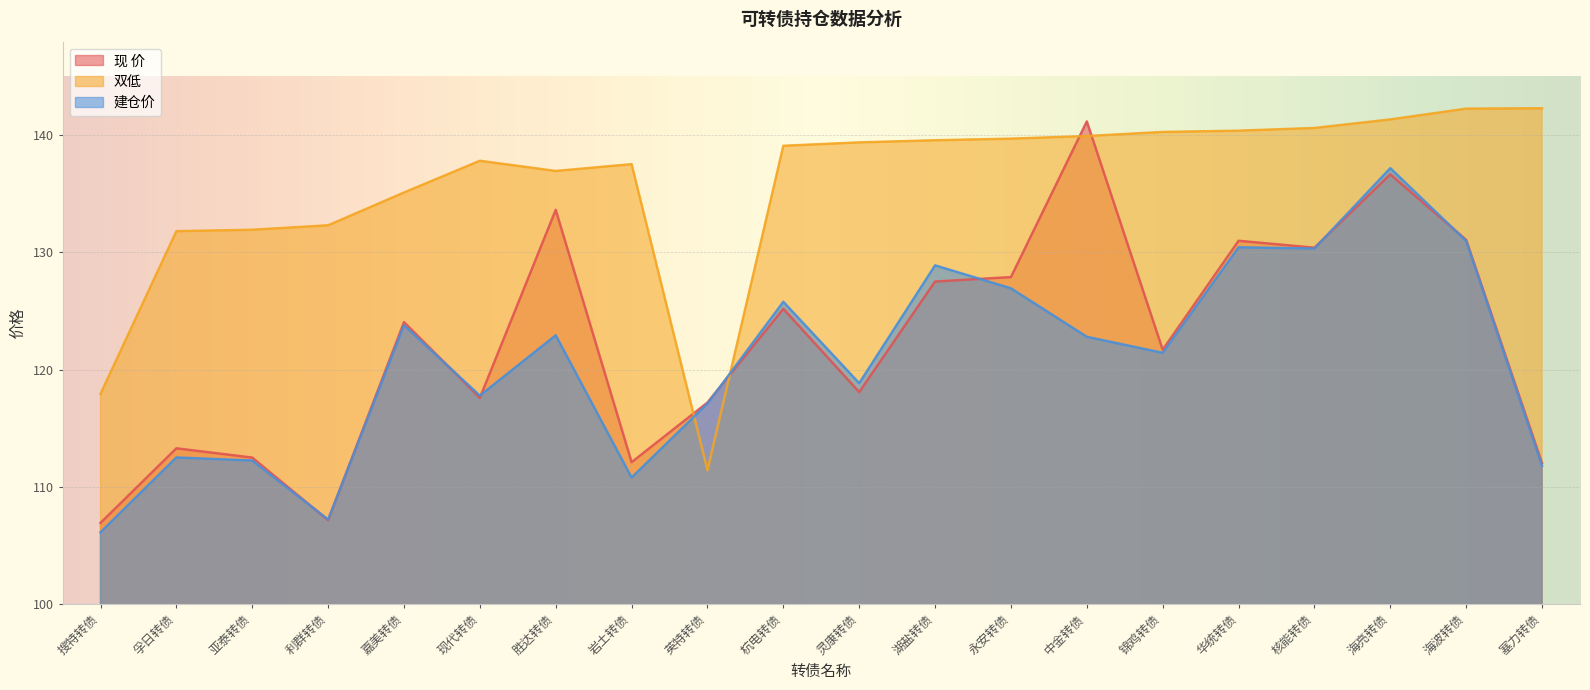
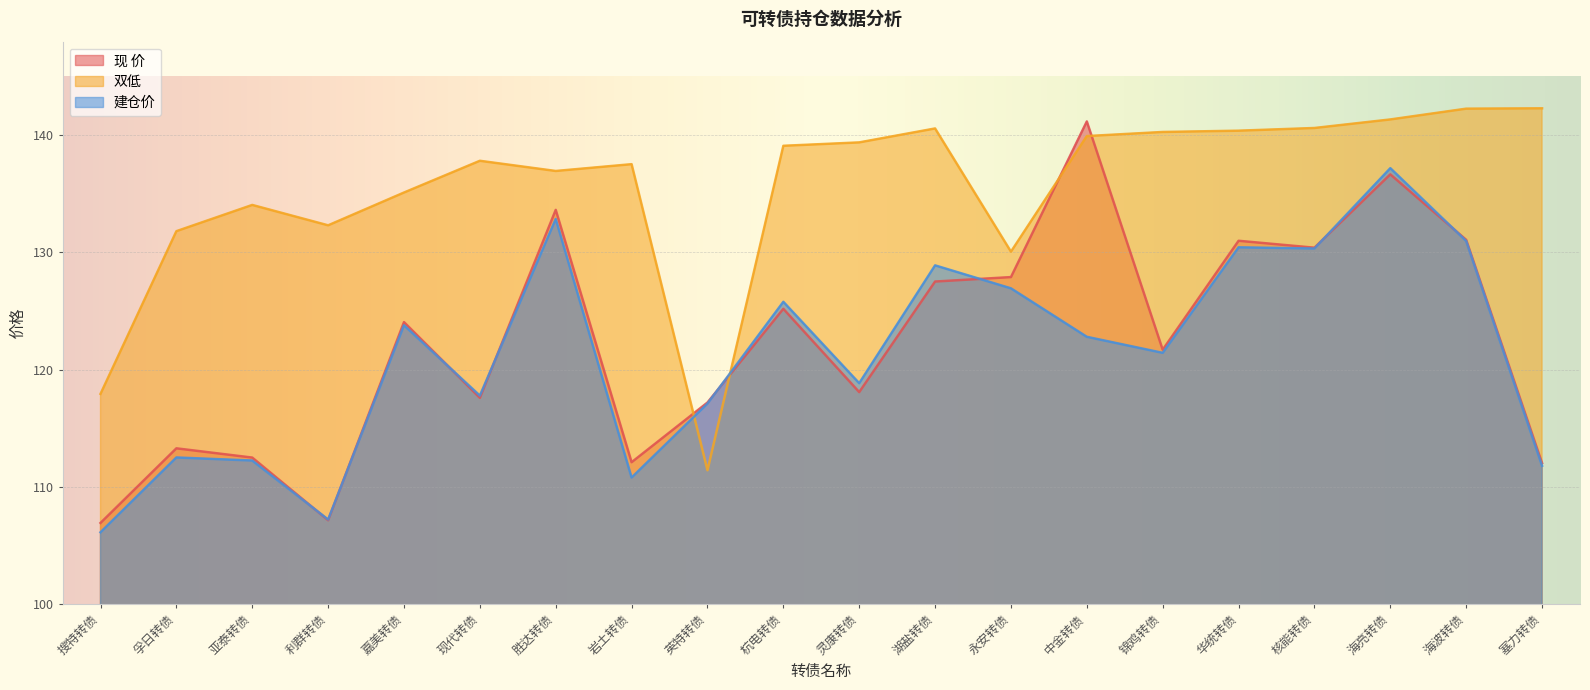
  {
    "现 价": {
      "搜特转债": 106.9,
      "孚日转债": 113.3,
      "亚泰转债": 112.5,
      "嘉美转债": 124.1,
      "胜达转债": 133.6,
      "岩土转债": 112.1,
      "杭电转债": 125.2,
      "灵康转债": 118.1,
      "湖盐转债": 127.5,
      "永安转债": 127.9,
      "中金转债": 141.2,
      "锦鸡转债": 121.7,
      "华统转债": 131.0,
      "海亮转债": 136.7,
      "塞力转债": 112.0
    },
    "双低": {
      "搜特转债": 117.9,
      "孚日转债": 131.8,
-     "亚泰转债": 131.9,
+     "亚泰转债": 134.1,
      "利群转债": 132.3,
      "嘉美转债": 135.1,
      "现代转债": 137.8,
      "胜达转债": 137.0,
      "岩土转债": 137.5,
      "英特转债": 111.4,
      "杭电转债": 139.1,
      "灵康转债": 139.4,
-     "湖盐转债": 139.6,
-     "永安转债": 139.7,
+     "湖盐转债": 140.6,
+     "永安转债": 130.1,
      "中金转债": 139.9,
      "锦鸡转债": 140.3,
      "华统转债": 140.4,
      "核能转债": 140.6,
      "海亮转债": 141.4,
      "海波转债": 142.3,
      "塞力转债": 142.3
    },
    "建仓价": {
      "搜特转债": 106.1,
      "孚日转债": 112.5,
      "亚泰转债": 112.2,
      "嘉美转债": 123.8,
-     "胜达转债": 122.9,
+     "胜达转债": 132.9,
      "岩土转债": 110.8,
      "杭电转债": 125.8,
      "灵康转债": 118.8,
      "湖盐转债": 128.9,
      "永安转债": 126.9,
      "中金转债": 122.8,
      "锦鸡转债": 121.4,
      "华统转债": 130.4,
      "海亮转债": 137.2,
      "塞力转债": 111.8
    }
  }
